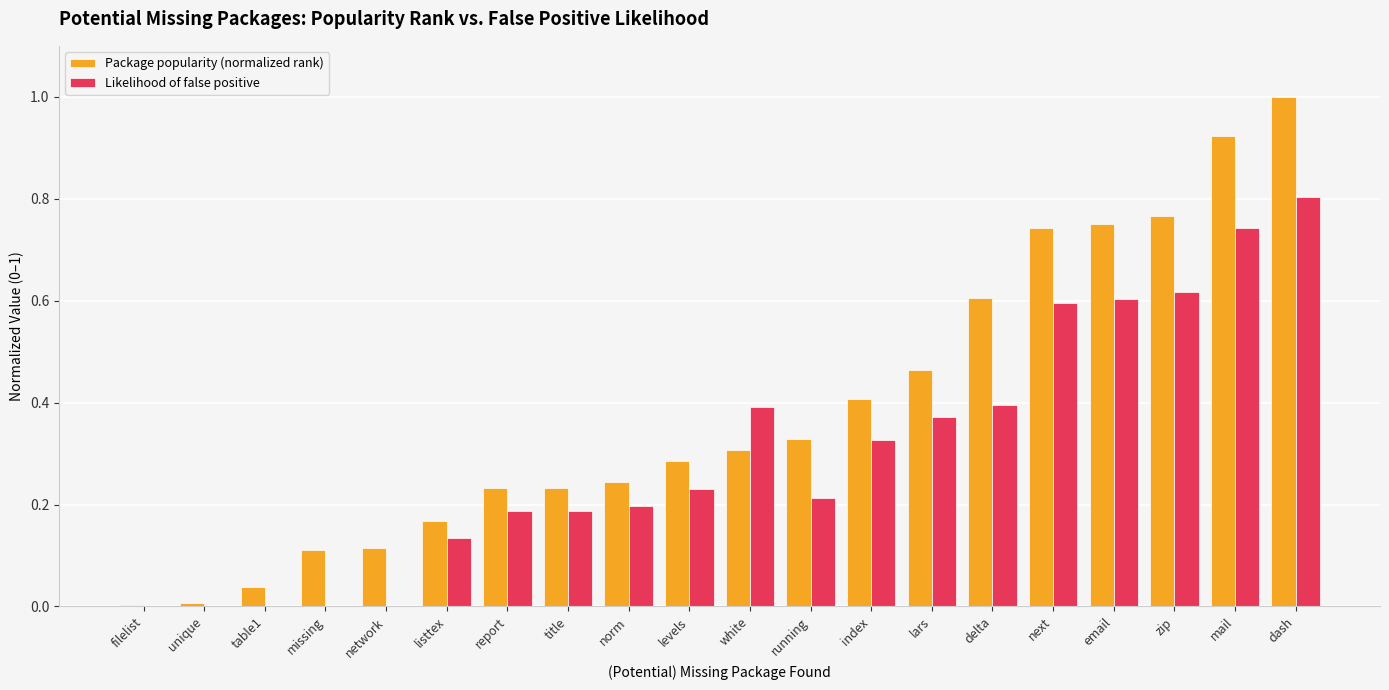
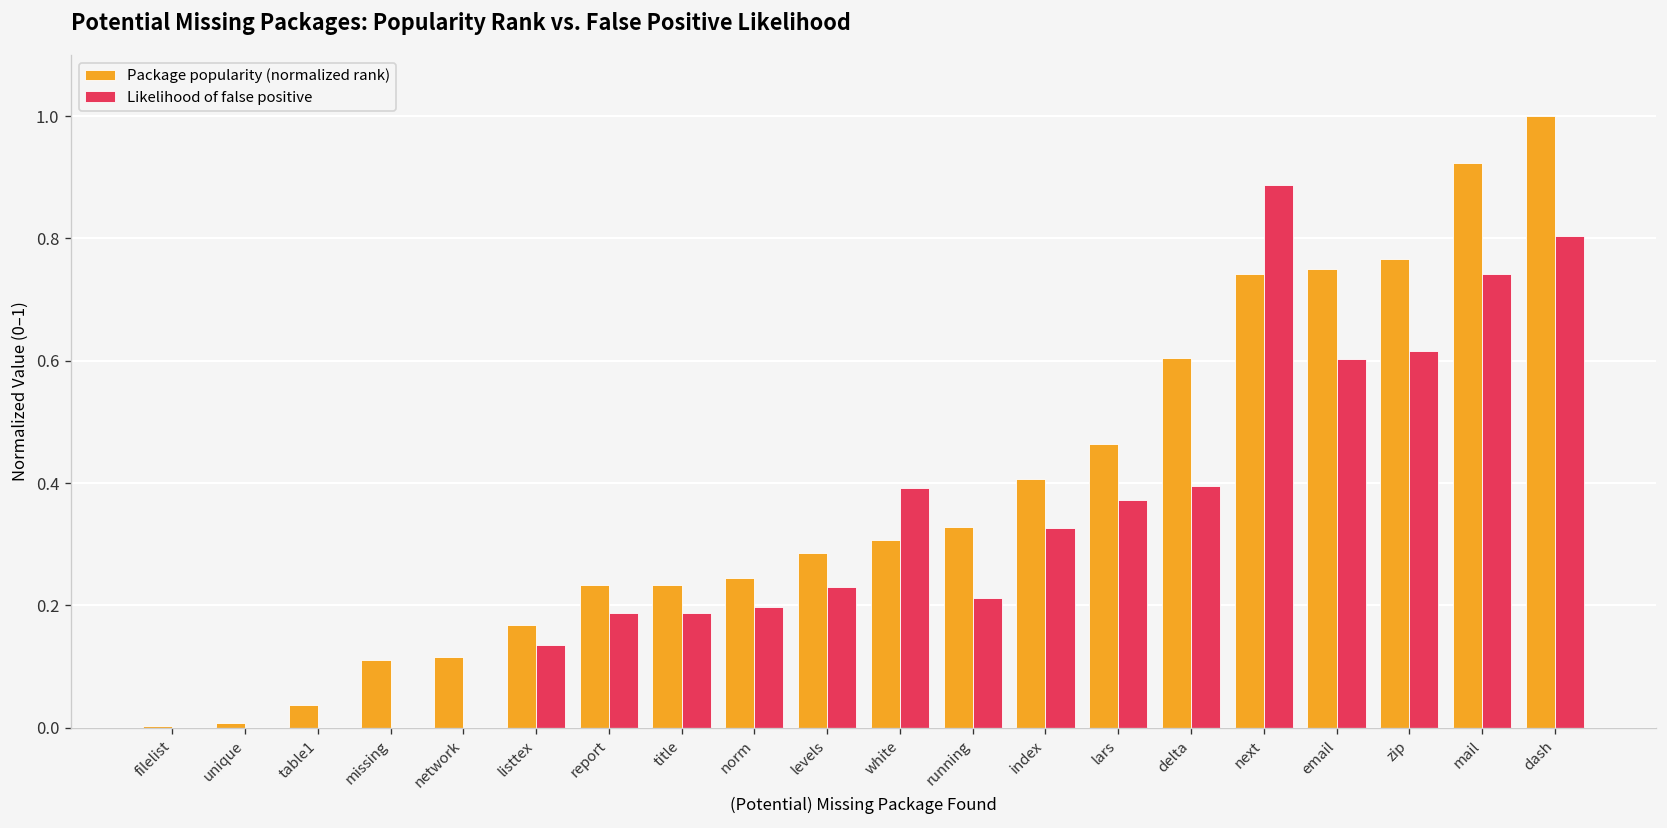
  {
    "Package popularity (normalized rank)": {
      "unique": 0.01,
      "table1": 0.04,
      "missing": 0.11,
      "network": 0.12,
      "listtex": 0.17,
      "report": 0.23,
      "title": 0.23,
      "norm": 0.25,
      "levels": 0.29,
      "white": 0.31,
      "running": 0.33,
      "index": 0.41,
      "lars": 0.46,
      "delta": 0.60,
      "next": 0.74,
      "email": 0.75,
      "zip": 0.77,
      "mail": 0.92,
      "dash": 1.00
    },
    "Likelihood of false positive": {
      "filelist": 0.00,
      "unique": 0.00,
      "table1": 0.00,
      "missing": 0.00,
      "network": 0.00,
      "listtex": 0.13,
      "report": 0.19,
      "title": 0.19,
      "norm": 0.20,
      "levels": 0.23,
      "white": 0.39,
      "running": 0.21,
      "index": 0.33,
      "lars": 0.37,
      "delta": 0.40,
-     "next": 0.60,
+     "next": 0.89,
      "email": 0.60,
      "zip": 0.62,
      "mail": 0.74,
      "dash": 0.80
    }
  }
